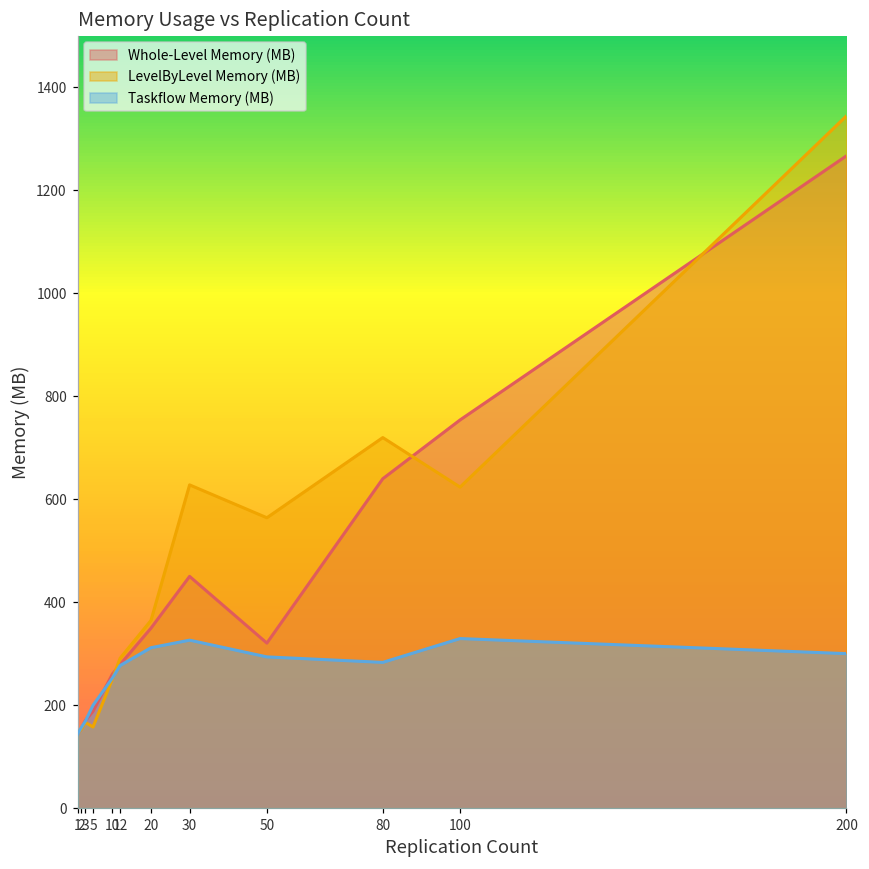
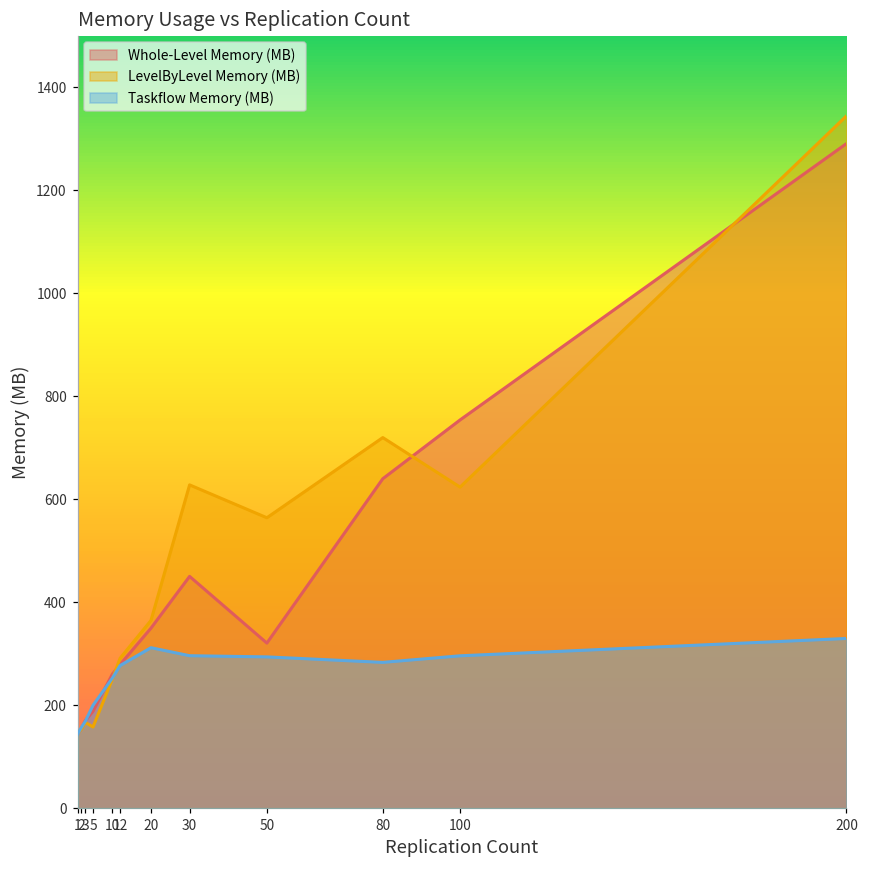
  {
    "Whole-Level Memory (MB)": {
      "5": 190,
      "20": 350,
      "30": 450,
      "50": 320,
      "80": 640,
      "100": 750,
-     "200": 1270
+     "200": 1290
    },
    "LevelByLevel Memory (MB)": {
      "5": 160,
      "20": 360,
      "30": 630,
      "50": 560,
      "80": 720,
      "100": 620,
      "200": 1340
    },
    "Taskflow Memory (MB)": {
      "5": 200,
      "20": 310,
-     "30": 330,
+     "30": 300,
      "50": 290,
      "80": 280,
-     "100": 330,
-     "200": 300
+     "100": 300,
+     "200": 330
    }
  }
